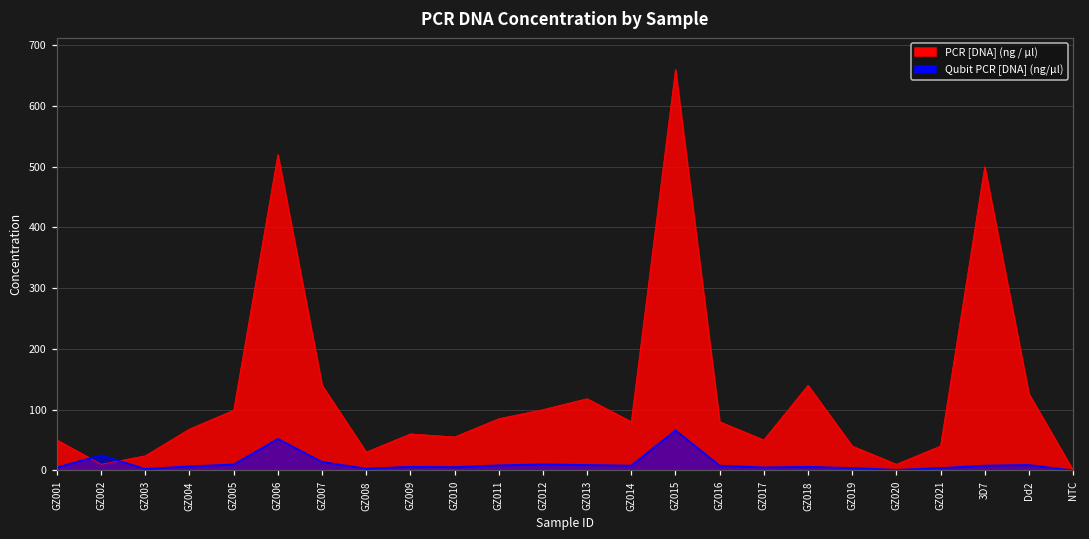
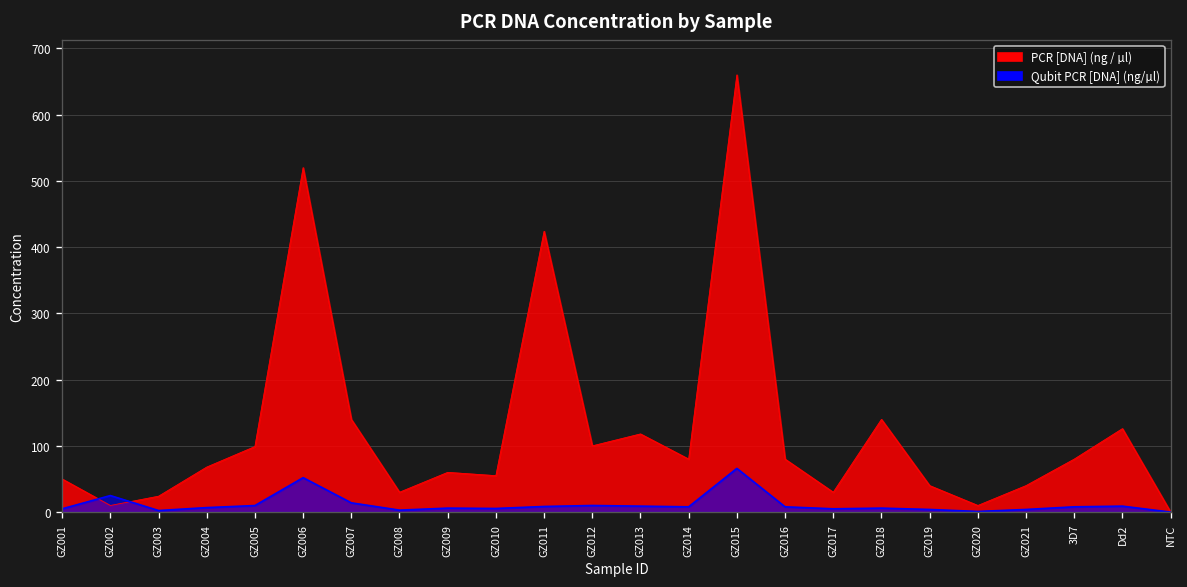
  {
    "PCR [DNA] (ng / µl)": {
      "GZ001": 50,
      "GZ002": 10,
      "GZ003": 20,
      "GZ004": 70,
      "GZ005": 100,
      "GZ006": 520,
      "GZ007": 140,
      "GZ008": 30,
      "GZ009": 60,
      "GZ010": 60,
-     "GZ011": 90,
+     "GZ011": 420,
      "GZ012": 100,
      "GZ013": 120,
      "GZ014": 80,
      "GZ015": 660,
      "GZ016": 80,
-     "GZ017": 50,
+     "GZ017": 30,
      "GZ018": 140,
      "GZ019": 40,
      "GZ020": 10,
      "GZ021": 40,
-     "3D7": 500,
+     "3D7": 80,
      "Dd2": 130
    },
    "Qubit PCR [DNA] (ng/µl)": {
      "GZ001": 10,
      "GZ002": 30,
      "GZ003": 0,
      "GZ004": 10,
      "GZ005": 10,
      "GZ006": 50,
      "GZ007": 10,
      "GZ008": 0,
      "GZ009": 10,
      "GZ010": 10,
      "GZ011": 10,
      "GZ012": 10,
      "GZ013": 10,
      "GZ014": 10,
      "GZ015": 70,
      "GZ016": 10,
      "GZ017": 10,
      "GZ018": 10,
      "GZ019": 0,
      "GZ020": 0,
      "GZ021": 0,
      "3D7": 10,
      "Dd2": 10
    }
  }
